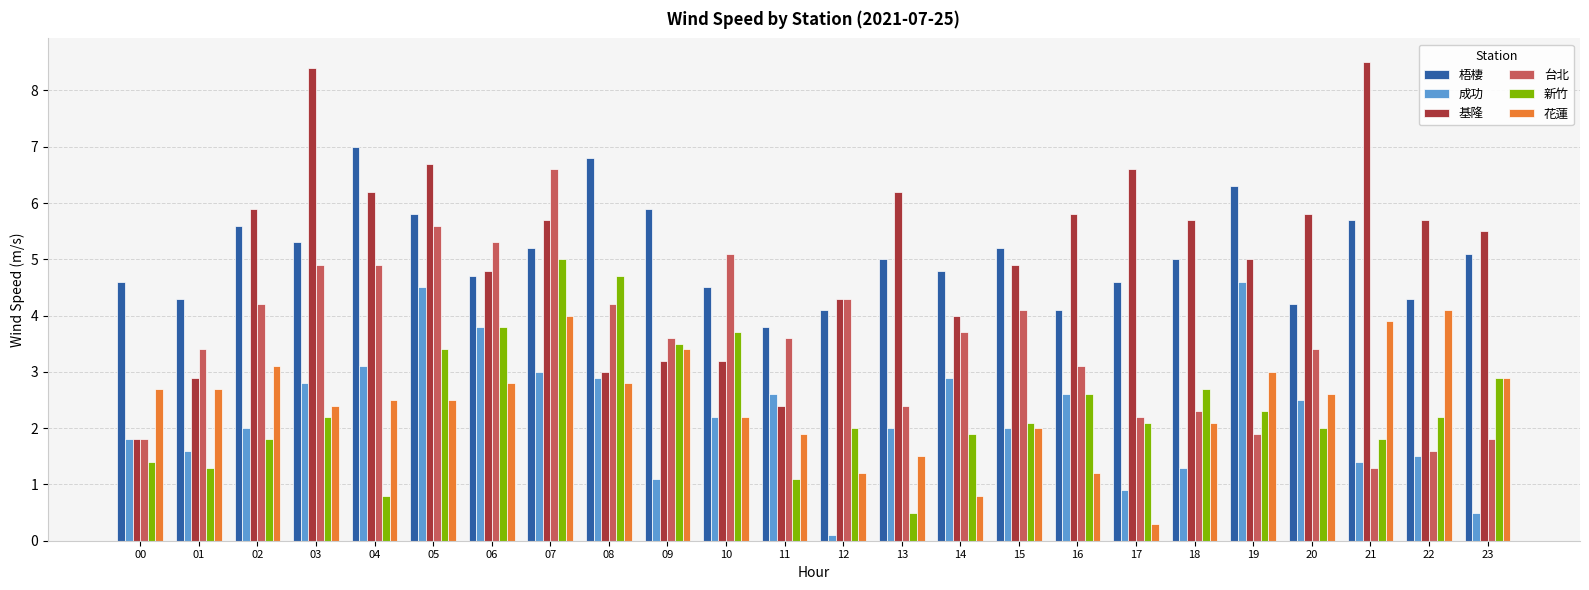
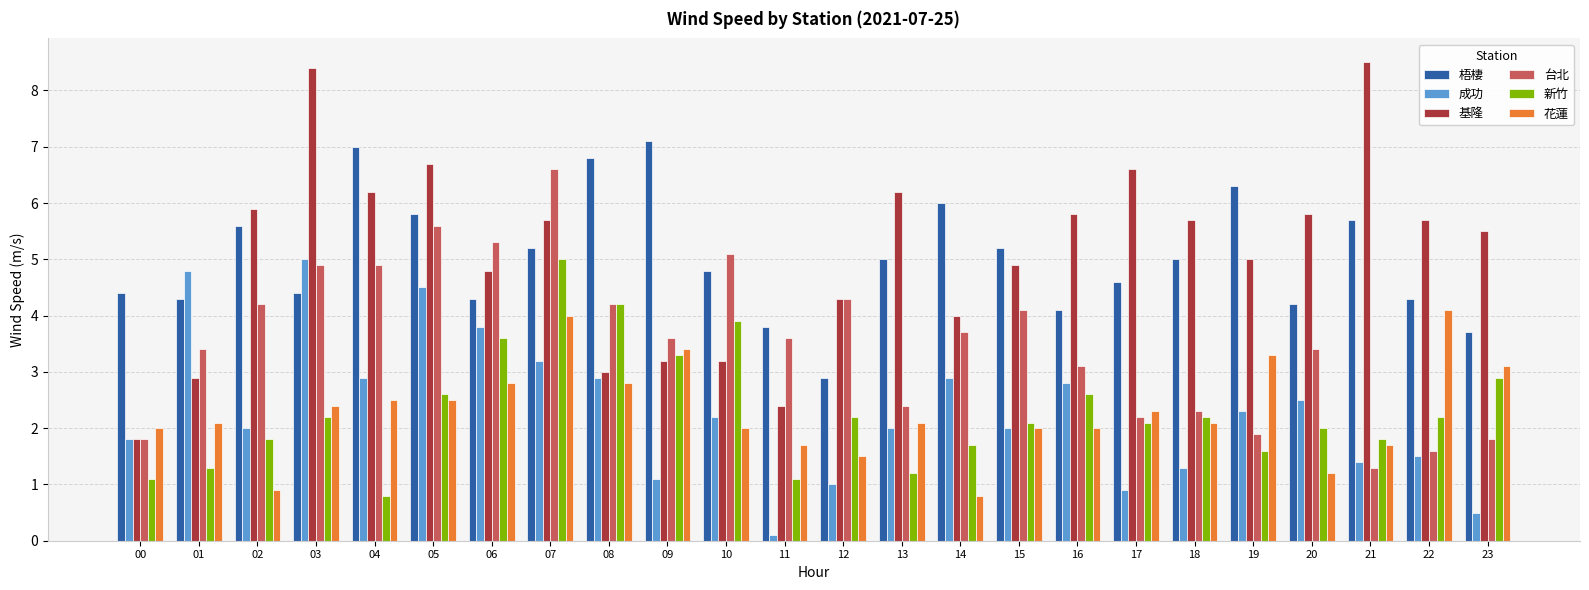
  {
    "梧棲": {
-     "00": 4.6,
+     "00": 4.4,
      "01": 4.3,
      "02": 5.6,
-     "03": 5.3,
+     "03": 4.4,
      "04": 7.0,
      "05": 5.8,
-     "06": 4.7,
+     "06": 4.3,
      "07": 5.2,
      "08": 6.8,
-     "09": 5.9,
-     "10": 4.5,
+     "09": 7.1,
+     "10": 4.8,
      "11": 3.8,
-     "12": 4.1,
+     "12": 2.9,
      "13": 5.0,
-     "14": 4.8,
+     "14": 6.0,
      "15": 5.2,
      "16": 4.1,
      "17": 4.6,
      "18": 5.0,
      "19": 6.3,
      "20": 4.2,
      "21": 5.7,
      "22": 4.3,
-     "23": 5.1
+     "23": 3.7
    },
    "成功": {
      "00": 1.8,
-     "01": 1.6,
+     "01": 4.8,
      "02": 2.0,
-     "03": 2.8,
-     "04": 3.1,
+     "03": 5.0,
+     "04": 2.9,
      "05": 4.5,
      "06": 3.8,
-     "07": 3.0,
+     "07": 3.2,
      "08": 2.9,
      "09": 1.1,
      "10": 2.2,
-     "11": 2.6,
-     "12": 0.1,
+     "11": 0.1,
+     "12": 1.0,
      "13": 2.0,
      "14": 2.9,
      "15": 2.0,
-     "16": 2.6,
+     "16": 2.8,
      "17": 0.9,
      "18": 1.3,
-     "19": 4.6,
+     "19": 2.3,
      "20": 2.5,
      "21": 1.4,
      "22": 1.5,
      "23": 0.5
    },
    "新竹": {
-     "00": 1.4,
+     "00": 1.1,
      "01": 1.3,
      "02": 1.8,
      "03": 2.2,
      "04": 0.8,
-     "05": 3.4,
-     "06": 3.8,
+     "05": 2.6,
+     "06": 3.6,
      "07": 5.0,
-     "08": 4.7,
-     "09": 3.5,
-     "10": 3.7,
+     "08": 4.2,
+     "09": 3.3,
+     "10": 3.9,
      "11": 1.1,
-     "12": 2.0,
-     "13": 0.5,
-     "14": 1.9,
+     "12": 2.2,
+     "13": 1.2,
+     "14": 1.7,
      "15": 2.1,
      "16": 2.6,
      "17": 2.1,
-     "18": 2.7,
-     "19": 2.3,
+     "18": 2.2,
+     "19": 1.6,
      "20": 2.0,
      "21": 1.8,
      "22": 2.2,
      "23": 2.9
    },
    "花蓮": {
-     "00": 2.7,
-     "01": 2.7,
-     "02": 3.1,
+     "00": 2.0,
+     "01": 2.1,
+     "02": 0.9,
      "03": 2.4,
      "04": 2.5,
      "05": 2.5,
      "06": 2.8,
      "07": 4.0,
      "08": 2.8,
      "09": 3.4,
-     "10": 2.2,
-     "11": 1.9,
-     "12": 1.2,
-     "13": 1.5,
+     "10": 2.0,
+     "11": 1.7,
+     "12": 1.5,
+     "13": 2.1,
      "14": 0.8,
      "15": 2.0,
-     "16": 1.2,
-     "17": 0.3,
+     "16": 2.0,
+     "17": 2.3,
      "18": 2.1,
-     "19": 3.0,
-     "20": 2.6,
-     "21": 3.9,
+     "19": 3.3,
+     "20": 1.2,
+     "21": 1.7,
      "22": 4.1,
-     "23": 2.9
+     "23": 3.1
    }
  }
